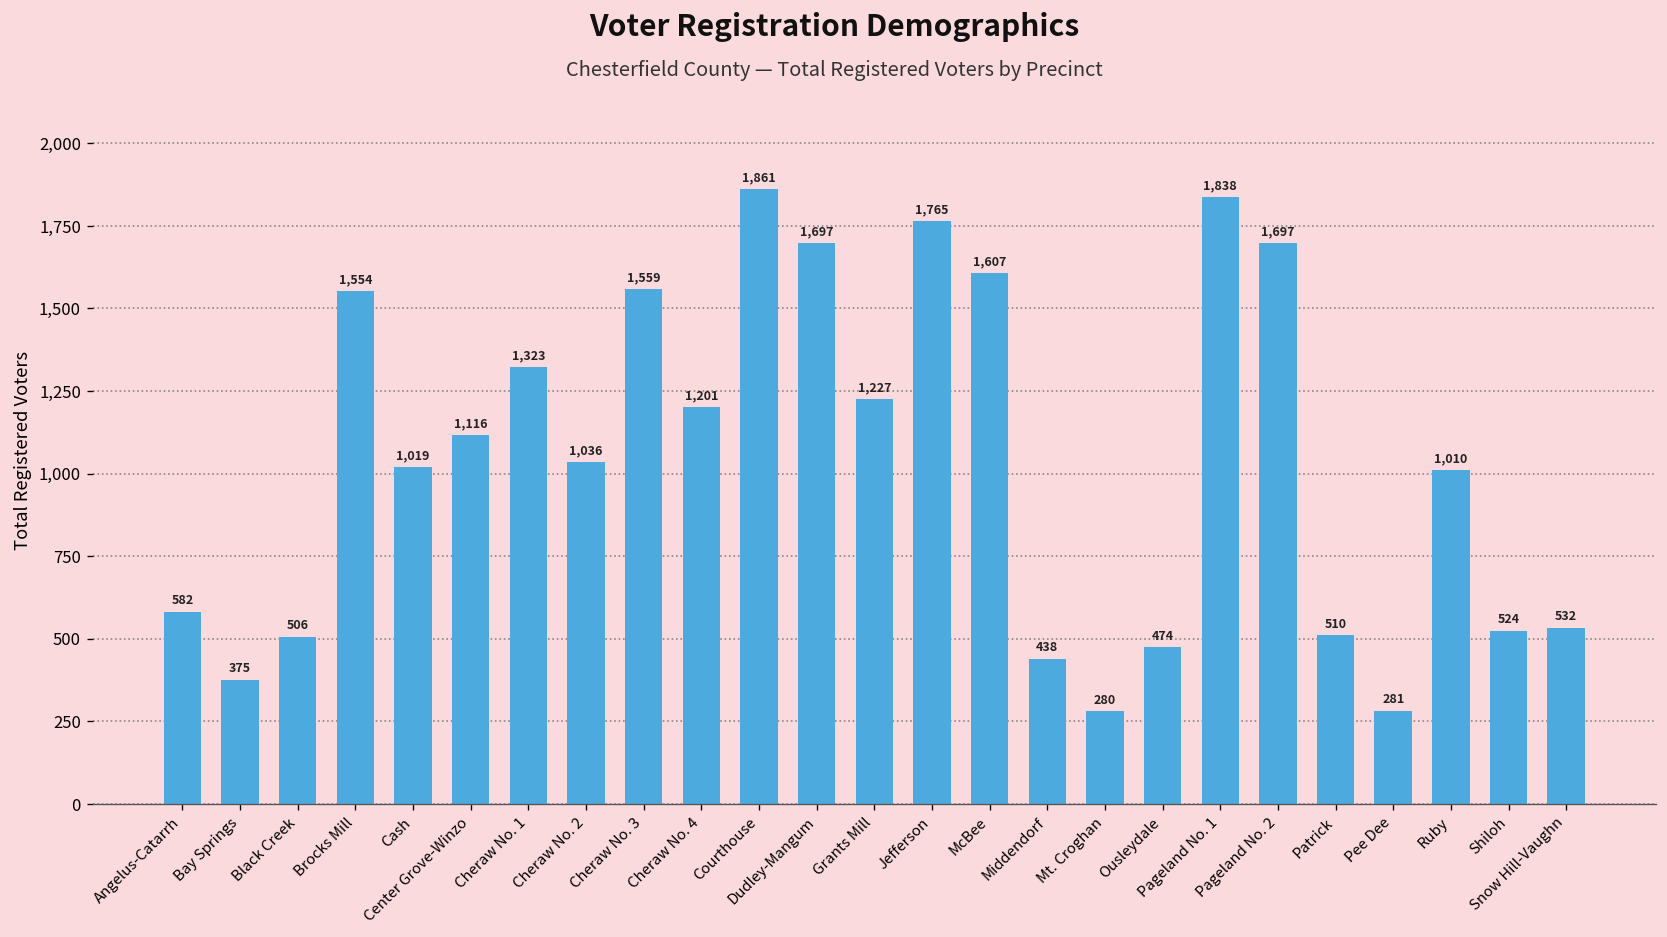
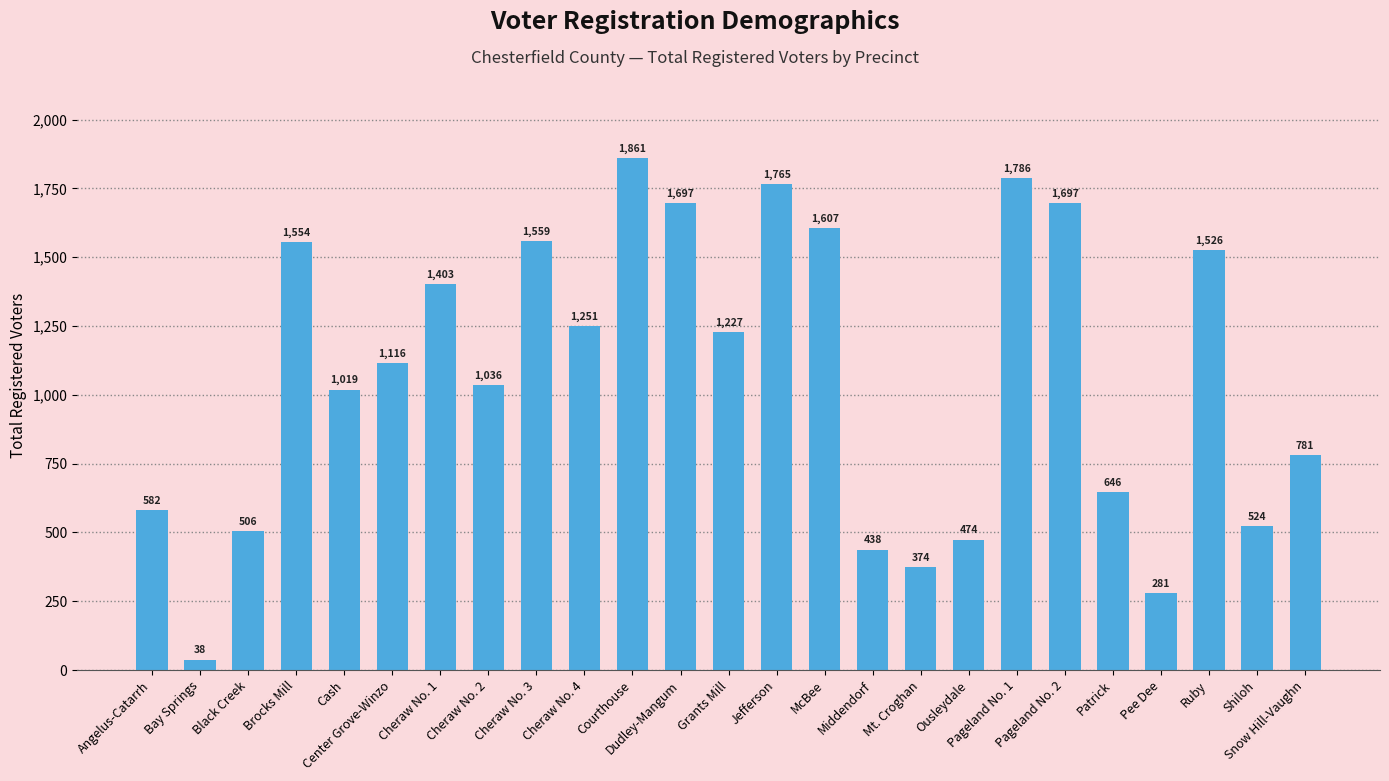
  {
    "Angelus-Catarrh": "582",
-   "Bay Springs": "375",
+   "Bay Springs": "38",
    "Black Creek": "506",
    "Brocks Mill": "1,554",
    "Cash": "1,019",
    "Center Grove-Winzo": "1,116",
-   "Cheraw No. 1": "1,323",
+   "Cheraw No. 1": "1,403",
    "Cheraw No. 2": "1,036",
    "Cheraw No. 3": "1,559",
-   "Cheraw No. 4": "1,201",
+   "Cheraw No. 4": "1,251",
    "Courthouse": "1,861",
    "Dudley-Mangum": "1,697",
    "Grants Mill": "1,227",
    "Jefferson": "1,765",
    "McBee": "1,607",
    "Middendorf": "438",
-   "Mt. Croghan": "280",
+   "Mt. Croghan": "374",
    "Ousleydale": "474",
-   "Pageland No. 1": "1,838",
+   "Pageland No. 1": "1,786",
    "Pageland No. 2": "1,697",
-   "Patrick": "510",
+   "Patrick": "646",
    "Pee Dee": "281",
-   "Ruby": "1,010",
+   "Ruby": "1,526",
    "Shiloh": "524",
-   "Snow Hill-Vaughn": "532"
+   "Snow Hill-Vaughn": "781"
  }
